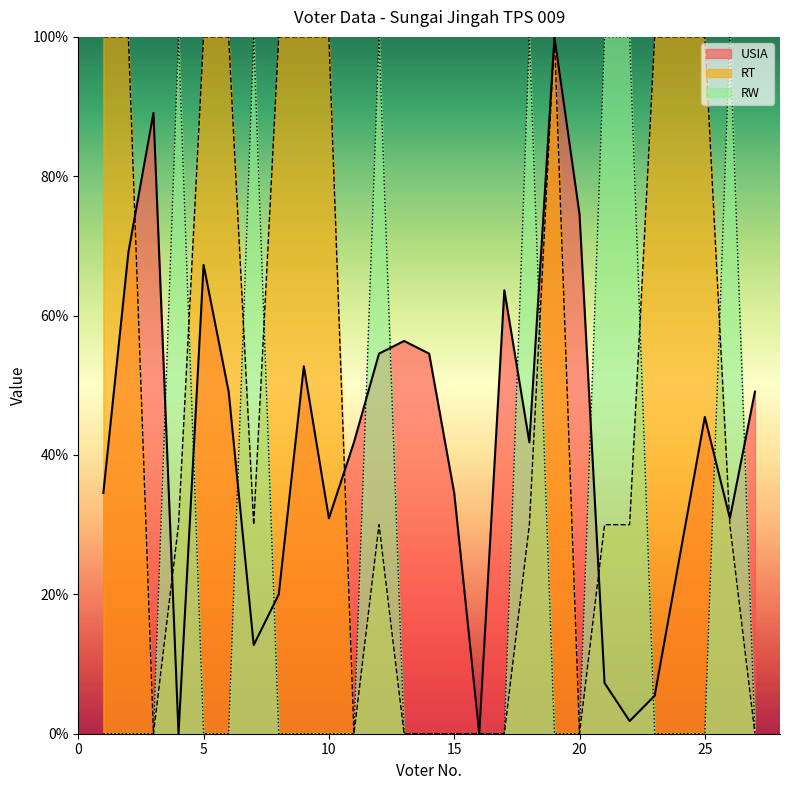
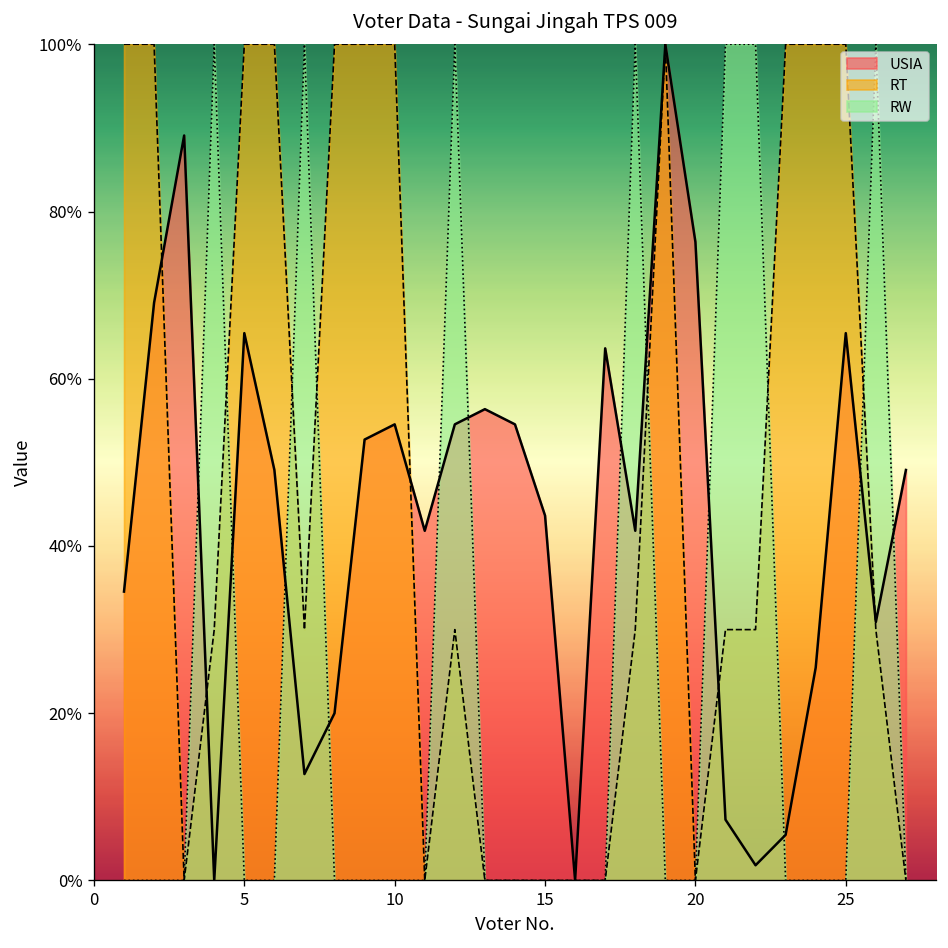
  {
    "USIA": {
-     "5": "67%",
-     "10": "31%",
-     "15": "35%",
-     "20": "75%",
-     "25": "45%"
+     "5": "65%",
+     "10": "55%",
+     "15": "44%",
+     "20": "76%",
+     "25": "65%"
    },
    "RT": {
      "5": "100%",
      "10": "100%",
      "25": "100%"
    },
    "RW": {
      "5": "0%",
      "10": "0%",
      "25": "0%"
    }
  }
